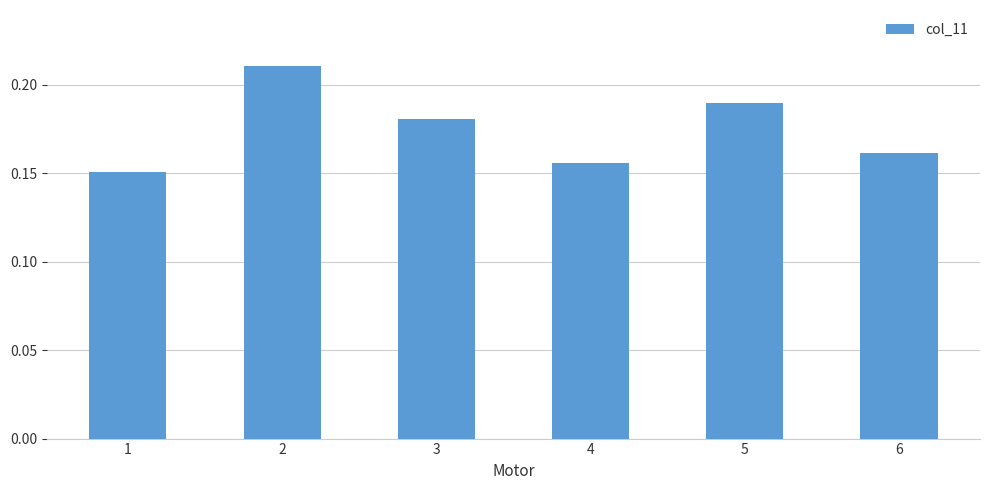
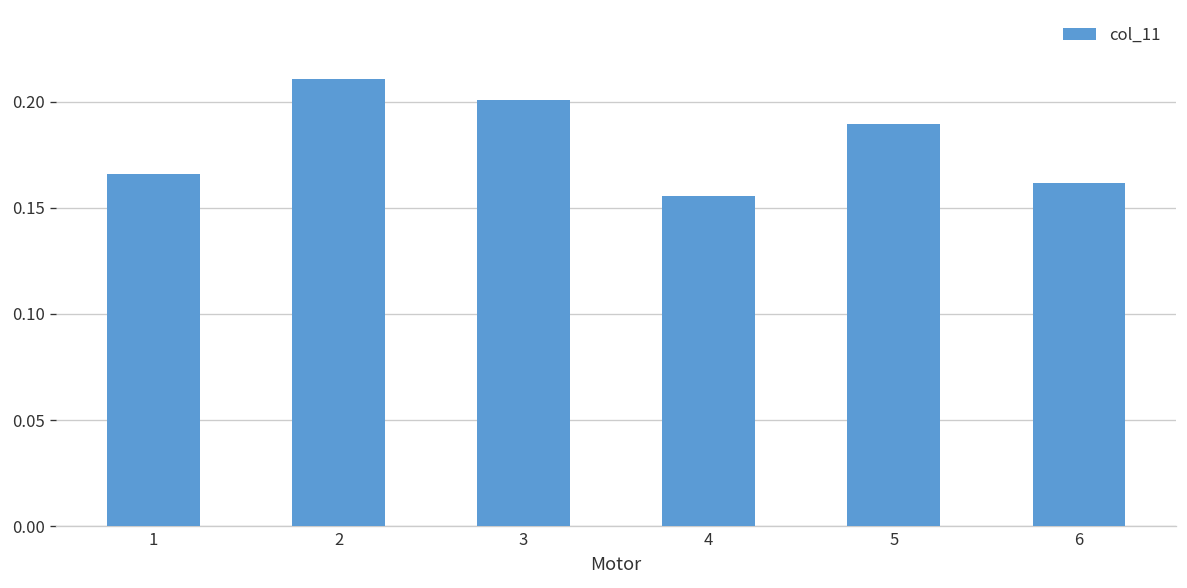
  {
-   "1": 0.151,
+   "1": 0.166,
    "2": 0.211,
-   "3": 0.181,
+   "3": 0.201,
    "4": 0.156,
    "5": 0.190,
    "6": 0.162
  }
